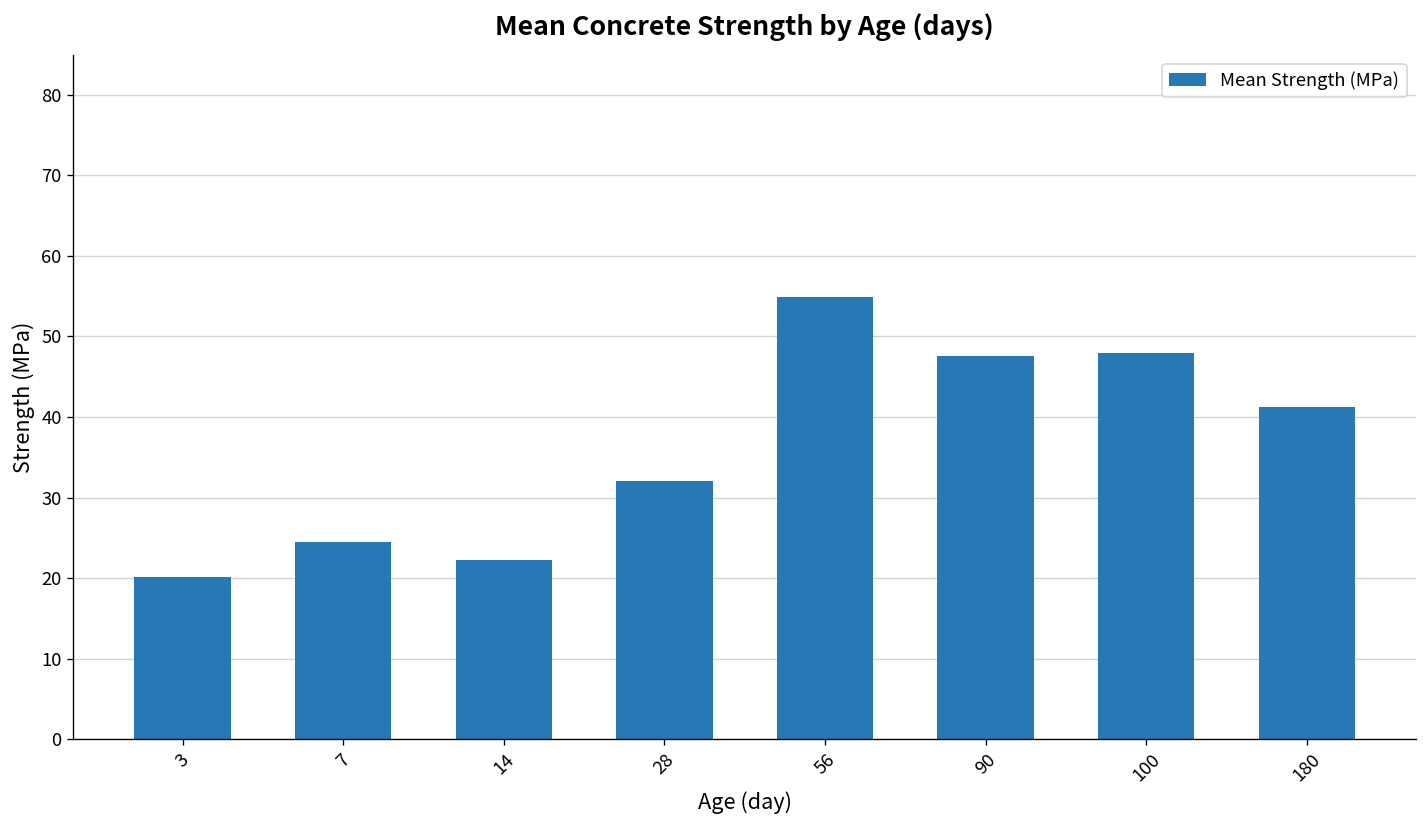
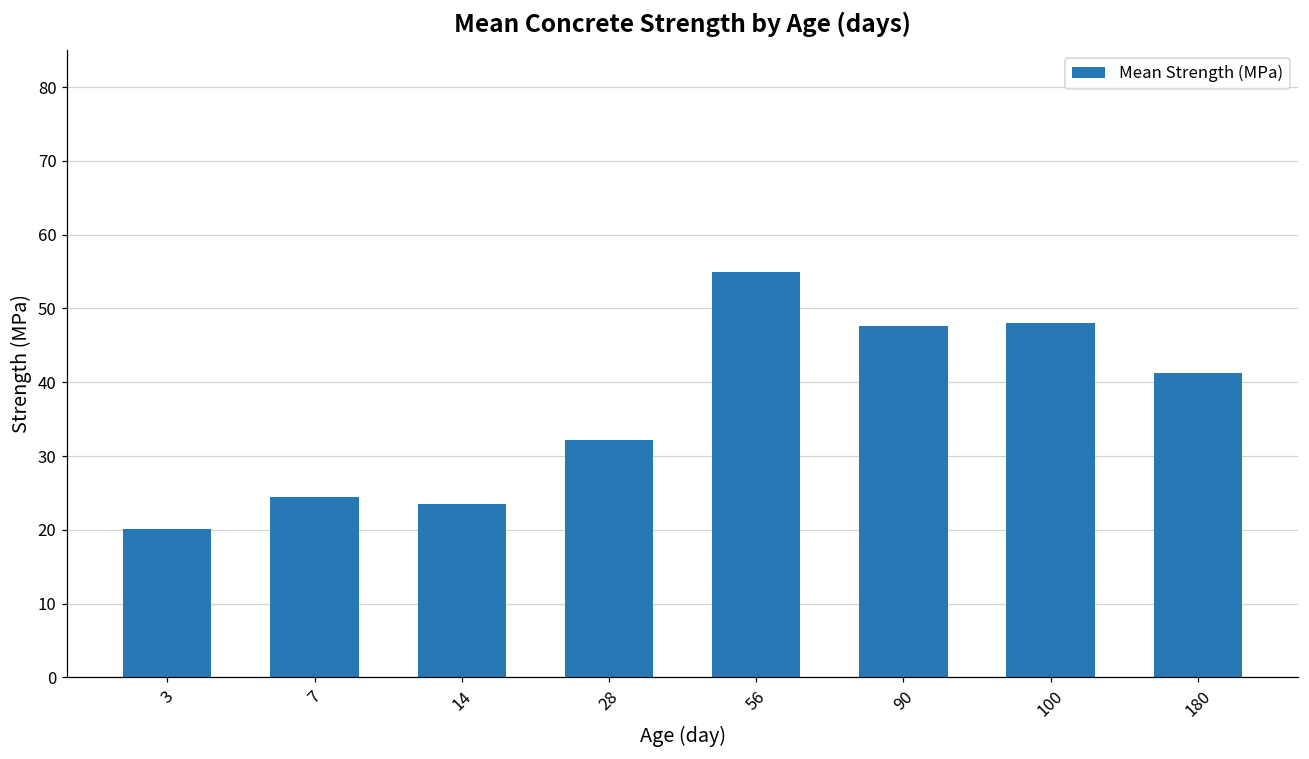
  {
    "3": 20,
    "7": 24,
-   "14": 22,
+   "14": 24,
    "28": 32,
    "56": 55,
    "90": 48,
    "100": 48,
    "180": 41
  }
